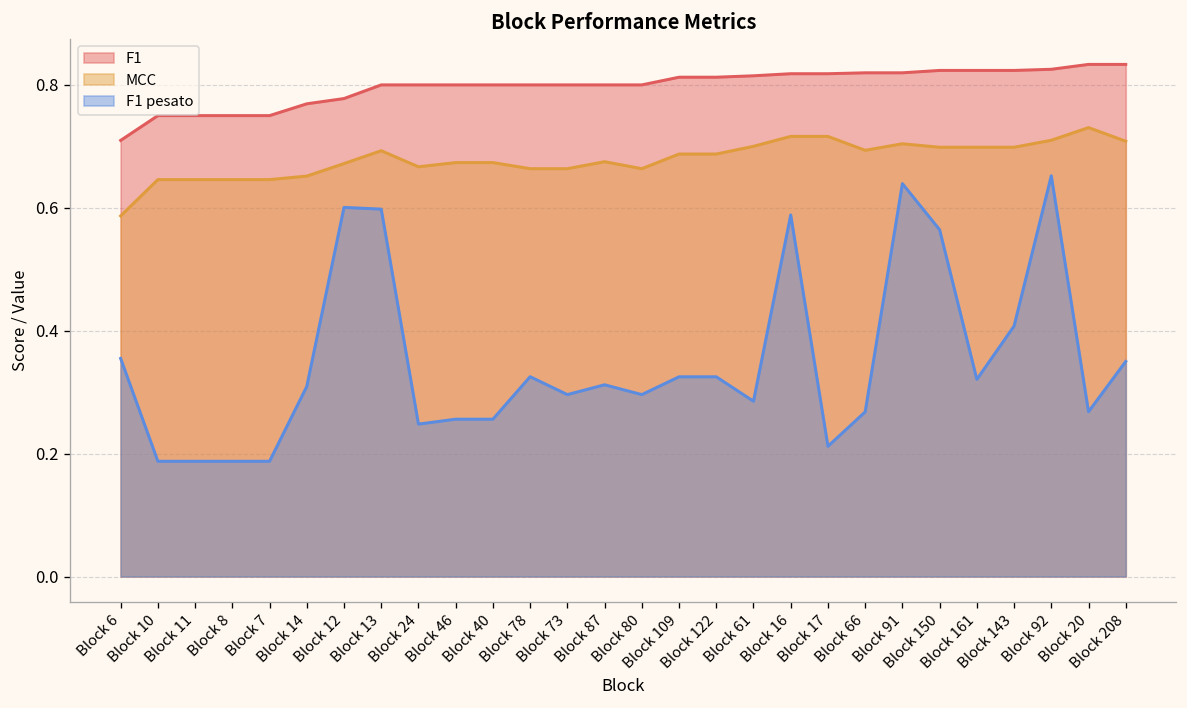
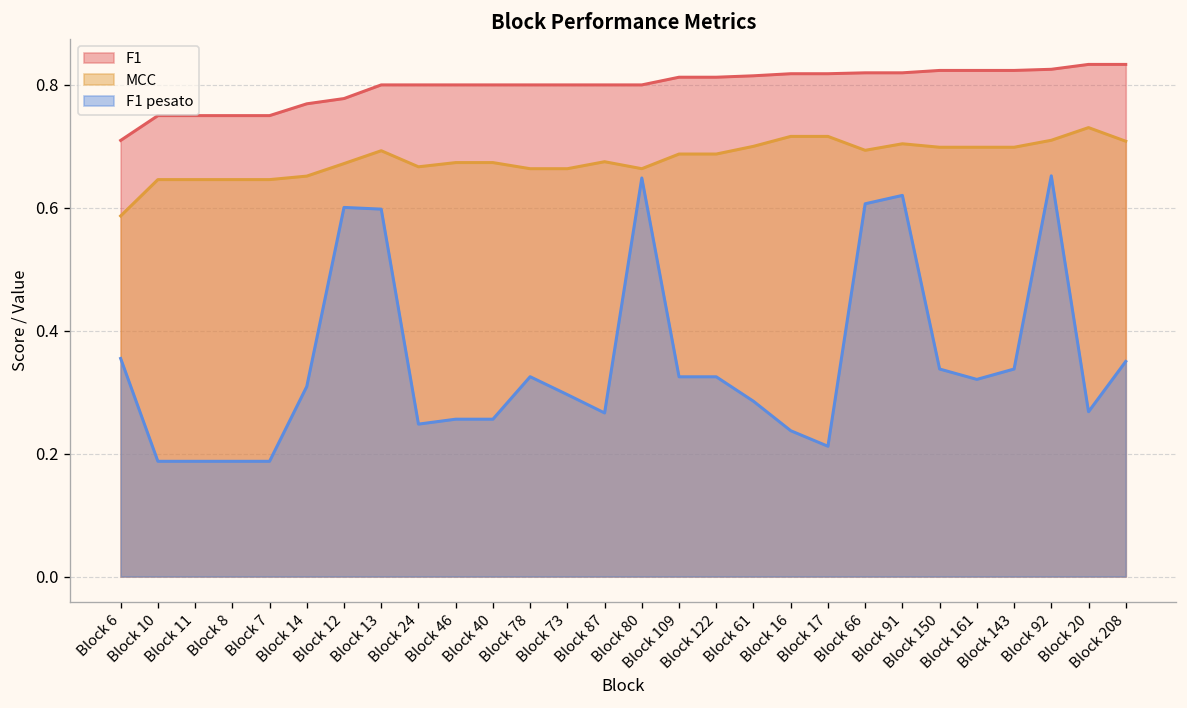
  {
    "F1 pesato": {
      "Block 6": 0.35,
      "Block 10": 0.19,
      "Block 11": 0.19,
      "Block 8": 0.19,
      "Block 7": 0.19,
      "Block 14": 0.31,
      "Block 12": 0.60,
      "Block 13": 0.60,
      "Block 24": 0.25,
      "Block 46": 0.26,
      "Block 40": 0.26,
      "Block 78": 0.33,
      "Block 73": 0.30,
-     "Block 87": 0.31,
-     "Block 80": 0.30,
+     "Block 87": 0.27,
+     "Block 80": 0.65,
      "Block 109": 0.33,
      "Block 122": 0.33,
      "Block 61": 0.29,
-     "Block 16": 0.59,
+     "Block 16": 0.24,
      "Block 17": 0.21,
-     "Block 66": 0.27,
-     "Block 91": 0.64,
-     "Block 150": 0.56,
+     "Block 66": 0.61,
+     "Block 91": 0.62,
+     "Block 150": 0.34,
      "Block 161": 0.32,
-     "Block 143": 0.41,
+     "Block 143": 0.34,
      "Block 92": 0.65,
      "Block 20": 0.27,
      "Block 208": 0.35
    }
  }
